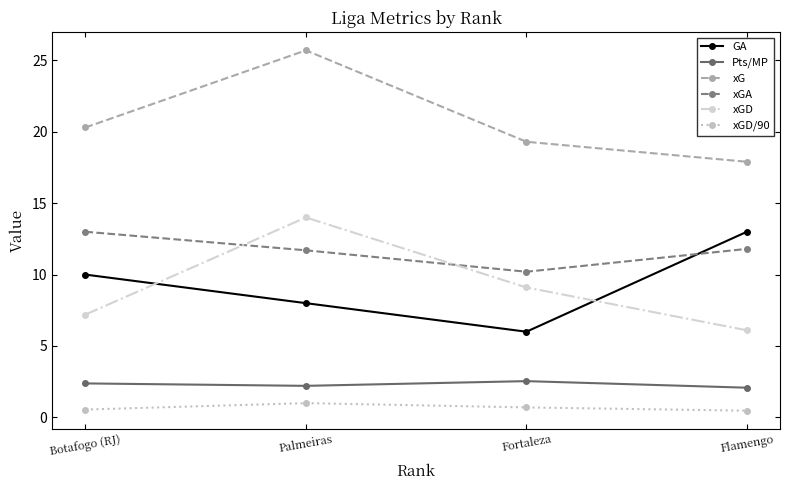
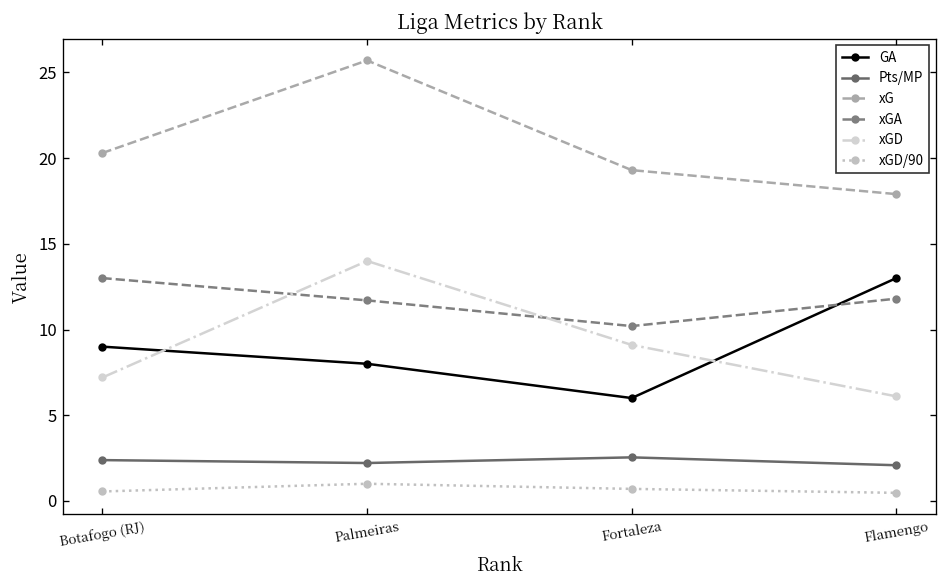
  {
    "GA": {
-     "Botafogo (RJ)": 10,
+     "Botafogo (RJ)": 9,
      "Palmeiras": 8,
      "Fortaleza": 6,
      "Flamengo": 13
    }
  }
